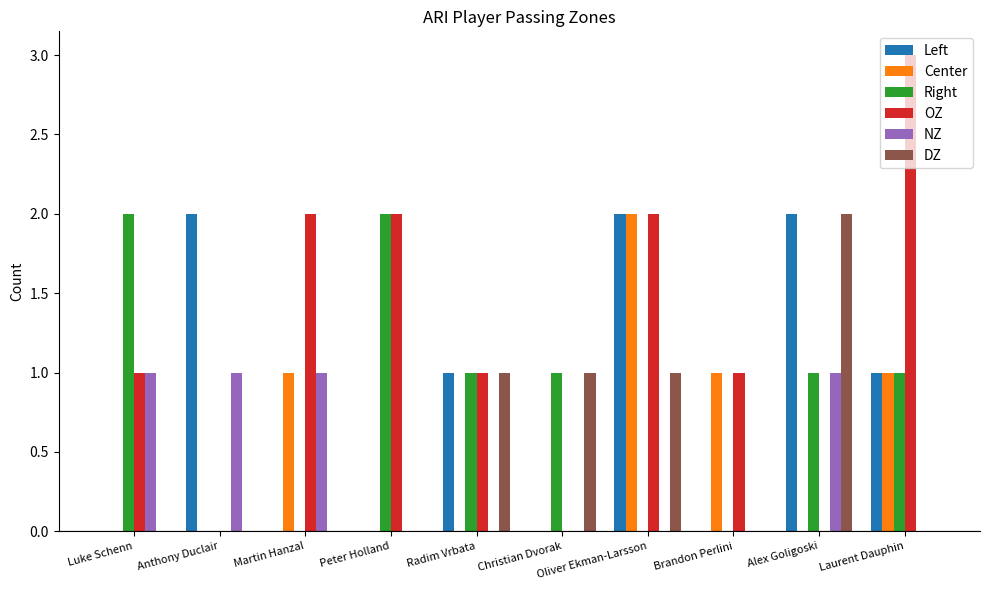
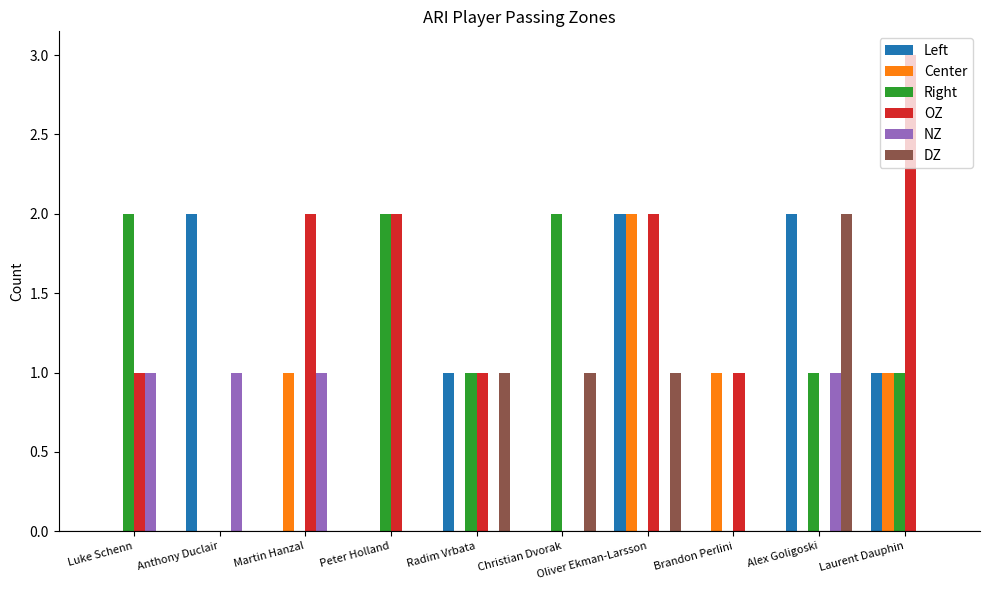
  {
    "Left": {
      "Luke Schenn": 0,
      "Anthony Duclair": 2,
      "Martin Hanzal": 0,
      "Peter Holland": 0,
      "Radim Vrbata": 1,
      "Christian Dvorak": 0,
      "Oliver Ekman-Larsson": 2,
      "Brandon Perlini": 0,
      "Alex Goligoski": 2,
      "Laurent Dauphin": 1
    },
    "Center": {
      "Luke Schenn": 0,
      "Anthony Duclair": 0,
      "Martin Hanzal": 1,
      "Peter Holland": 0,
      "Radim Vrbata": 0,
      "Christian Dvorak": 0,
      "Oliver Ekman-Larsson": 2,
      "Brandon Perlini": 1,
      "Alex Goligoski": 0,
      "Laurent Dauphin": 1
    },
    "Right": {
      "Luke Schenn": 2,
      "Anthony Duclair": 0,
      "Martin Hanzal": 0,
      "Peter Holland": 2,
      "Radim Vrbata": 1,
-     "Christian Dvorak": 1,
+     "Christian Dvorak": 2,
      "Oliver Ekman-Larsson": 0,
      "Brandon Perlini": 0,
      "Alex Goligoski": 1,
      "Laurent Dauphin": 1
    },
    "OZ": {
      "Luke Schenn": 1,
      "Anthony Duclair": 0,
      "Martin Hanzal": 2,
      "Peter Holland": 2,
      "Radim Vrbata": 1,
      "Christian Dvorak": 0,
      "Oliver Ekman-Larsson": 2,
      "Brandon Perlini": 1,
      "Alex Goligoski": 0
    },
    "NZ": {
      "Luke Schenn": 1,
      "Anthony Duclair": 1,
      "Martin Hanzal": 1,
      "Peter Holland": 0,
      "Radim Vrbata": 0,
      "Christian Dvorak": 0,
      "Oliver Ekman-Larsson": 0,
      "Brandon Perlini": 0,
      "Alex Goligoski": 1,
      "Laurent Dauphin": 0
    },
    "DZ": {
      "Luke Schenn": 0,
      "Anthony Duclair": 0,
      "Martin Hanzal": 0,
      "Peter Holland": 0,
      "Radim Vrbata": 1,
      "Christian Dvorak": 1,
      "Oliver Ekman-Larsson": 1,
      "Brandon Perlini": 0,
      "Alex Goligoski": 2,
      "Laurent Dauphin": 0
    }
  }
